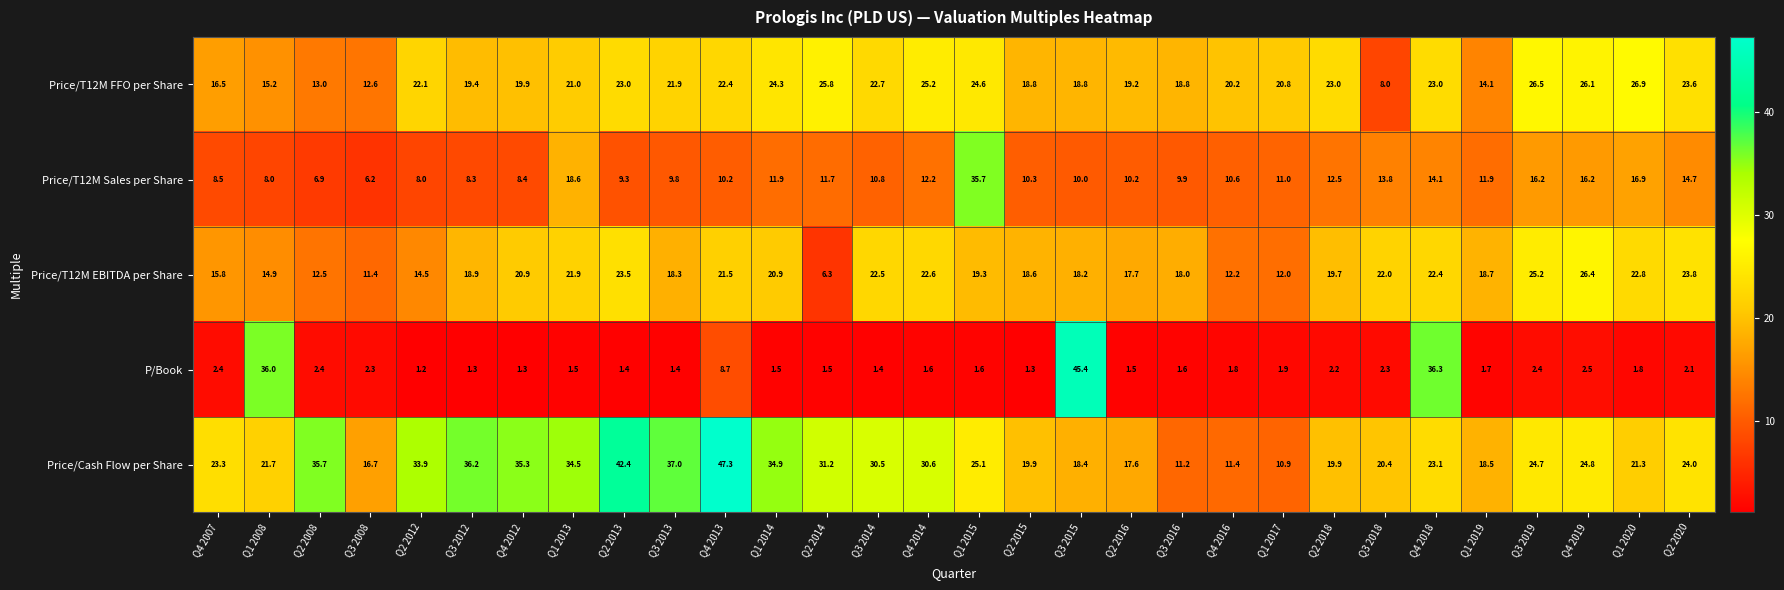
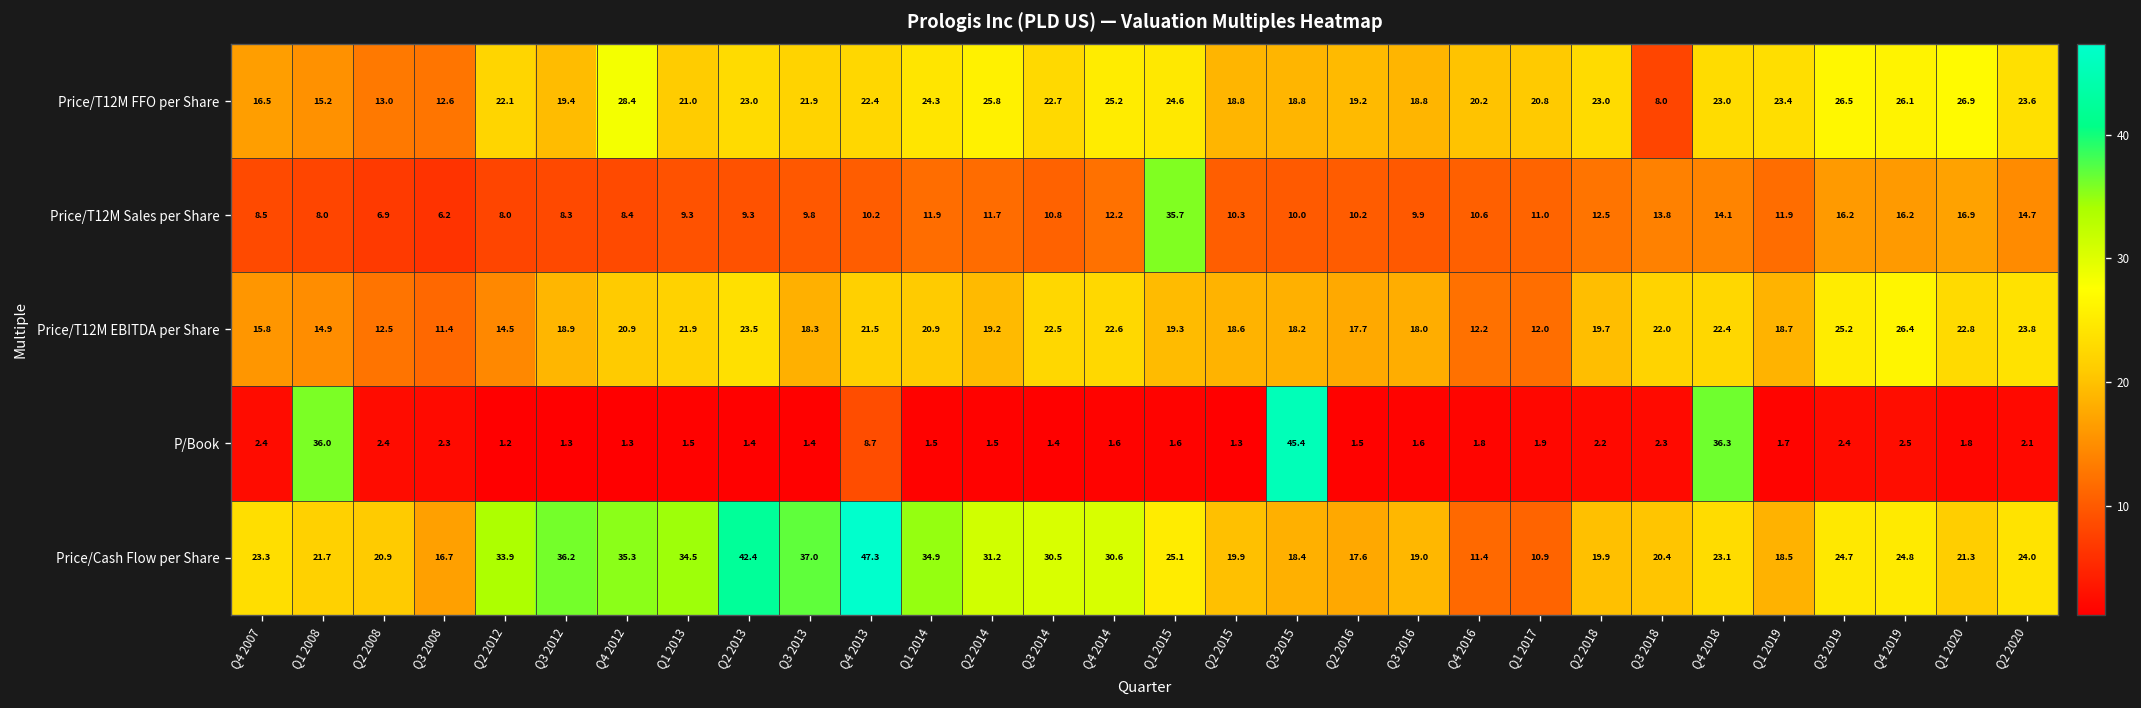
  {
    "Price/T12M FFO per Share": {
      "Q4 2007": 16.5,
      "Q1 2008": 15.2,
      "Q2 2008": 13.0,
      "Q3 2008": 12.6,
      "Q2 2012": 22.1,
      "Q3 2012": 19.4,
-     "Q4 2012": 19.9,
+     "Q4 2012": 28.4,
      "Q1 2013": 21.0,
      "Q2 2013": 23.0,
      "Q3 2013": 21.9,
      "Q4 2013": 22.4,
      "Q1 2014": 24.3,
      "Q2 2014": 25.8,
      "Q3 2014": 22.7,
      "Q4 2014": 25.2,
      "Q1 2015": 24.6,
      "Q2 2015": 18.8,
      "Q3 2015": 18.8,
      "Q2 2016": 19.2,
      "Q3 2016": 18.8,
      "Q4 2016": 20.2,
      "Q1 2017": 20.8,
      "Q2 2018": 23.0,
      "Q3 2018": 8.0,
      "Q4 2018": 23.0,
-     "Q1 2019": 14.1,
+     "Q1 2019": 23.4,
      "Q3 2019": 26.5,
      "Q4 2019": 26.1,
      "Q1 2020": 26.9,
      "Q2 2020": 23.6
    },
    "Price/T12M Sales per Share": {
      "Q4 2007": 8.5,
      "Q1 2008": 8.0,
      "Q2 2008": 6.9,
      "Q3 2008": 6.2,
      "Q2 2012": 8.0,
      "Q3 2012": 8.3,
      "Q4 2012": 8.4,
-     "Q1 2013": 18.6,
+     "Q1 2013": 9.3,
      "Q2 2013": 9.3,
      "Q3 2013": 9.8,
      "Q4 2013": 10.2,
      "Q1 2014": 11.9,
      "Q2 2014": 11.7,
      "Q3 2014": 10.8,
      "Q4 2014": 12.2,
      "Q1 2015": 35.7,
      "Q2 2015": 10.3,
      "Q3 2015": 10.0,
      "Q2 2016": 10.2,
      "Q3 2016": 9.9,
      "Q4 2016": 10.6,
      "Q1 2017": 11.0,
      "Q2 2018": 12.5,
      "Q3 2018": 13.8,
      "Q4 2018": 14.1,
      "Q1 2019": 11.9,
      "Q3 2019": 16.2,
      "Q4 2019": 16.2,
      "Q1 2020": 16.9,
      "Q2 2020": 14.7
    },
    "Price/T12M EBITDA per Share": {
      "Q4 2007": 15.8,
      "Q1 2008": 14.9,
      "Q2 2008": 12.5,
      "Q3 2008": 11.4,
      "Q2 2012": 14.5,
      "Q3 2012": 18.9,
      "Q4 2012": 20.9,
      "Q1 2013": 21.9,
      "Q2 2013": 23.5,
      "Q3 2013": 18.3,
      "Q4 2013": 21.5,
      "Q1 2014": 20.9,
-     "Q2 2014": 6.3,
+     "Q2 2014": 19.2,
      "Q3 2014": 22.5,
      "Q4 2014": 22.6,
      "Q1 2015": 19.3,
      "Q2 2015": 18.6,
      "Q3 2015": 18.2,
      "Q2 2016": 17.7,
      "Q3 2016": 18.0,
      "Q4 2016": 12.2,
      "Q1 2017": 12.0,
      "Q2 2018": 19.7,
      "Q3 2018": 22.0,
      "Q4 2018": 22.4,
      "Q1 2019": 18.7,
      "Q3 2019": 25.2,
      "Q4 2019": 26.4,
      "Q1 2020": 22.8,
      "Q2 2020": 23.8
    },
    "P/Book": {
      "Q4 2007": 2.4,
      "Q1 2008": 36.0,
      "Q2 2008": 2.4,
      "Q3 2008": 2.3,
      "Q2 2012": 1.2,
      "Q3 2012": 1.3,
      "Q4 2012": 1.3,
      "Q1 2013": 1.5,
      "Q2 2013": 1.4,
      "Q3 2013": 1.4,
      "Q4 2013": 8.7,
      "Q1 2014": 1.5,
      "Q2 2014": 1.5,
      "Q3 2014": 1.4,
      "Q4 2014": 1.6,
      "Q1 2015": 1.6,
      "Q2 2015": 1.3,
      "Q3 2015": 45.4,
      "Q2 2016": 1.5,
      "Q3 2016": 1.6,
      "Q4 2016": 1.8,
      "Q1 2017": 1.9,
      "Q2 2018": 2.2,
      "Q3 2018": 2.3,
      "Q4 2018": 36.3,
      "Q1 2019": 1.7,
      "Q3 2019": 2.4,
      "Q4 2019": 2.5,
      "Q1 2020": 1.8,
      "Q2 2020": 2.1
    },
    "Price/Cash Flow per Share": {
      "Q4 2007": 23.3,
      "Q1 2008": 21.7,
-     "Q2 2008": 35.7,
+     "Q2 2008": 20.9,
      "Q3 2008": 16.7,
      "Q2 2012": 33.9,
      "Q3 2012": 36.2,
      "Q4 2012": 35.3,
      "Q1 2013": 34.5,
      "Q2 2013": 42.4,
      "Q3 2013": 37.0,
      "Q4 2013": 47.3,
      "Q1 2014": 34.9,
      "Q2 2014": 31.2,
      "Q3 2014": 30.5,
      "Q4 2014": 30.6,
      "Q1 2015": 25.1,
      "Q2 2015": 19.9,
      "Q3 2015": 18.4,
      "Q2 2016": 17.6,
-     "Q3 2016": 11.2,
+     "Q3 2016": 19.0,
      "Q4 2016": 11.4,
      "Q1 2017": 10.9,
      "Q2 2018": 19.9,
      "Q3 2018": 20.4,
      "Q4 2018": 23.1,
      "Q1 2019": 18.5,
      "Q3 2019": 24.7,
      "Q4 2019": 24.8,
      "Q1 2020": 21.3,
      "Q2 2020": 24.0
    }
  }
